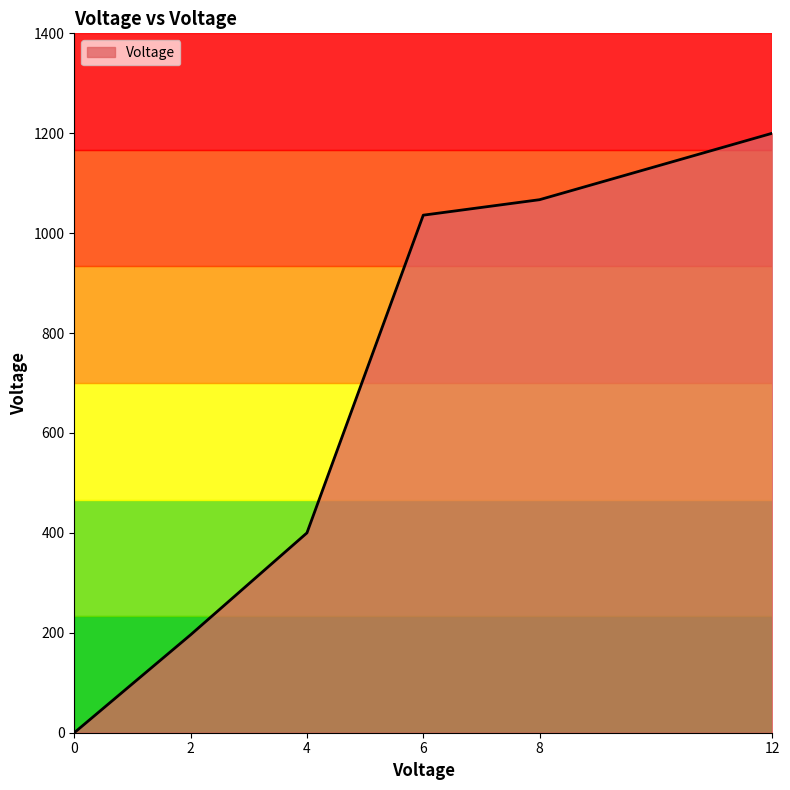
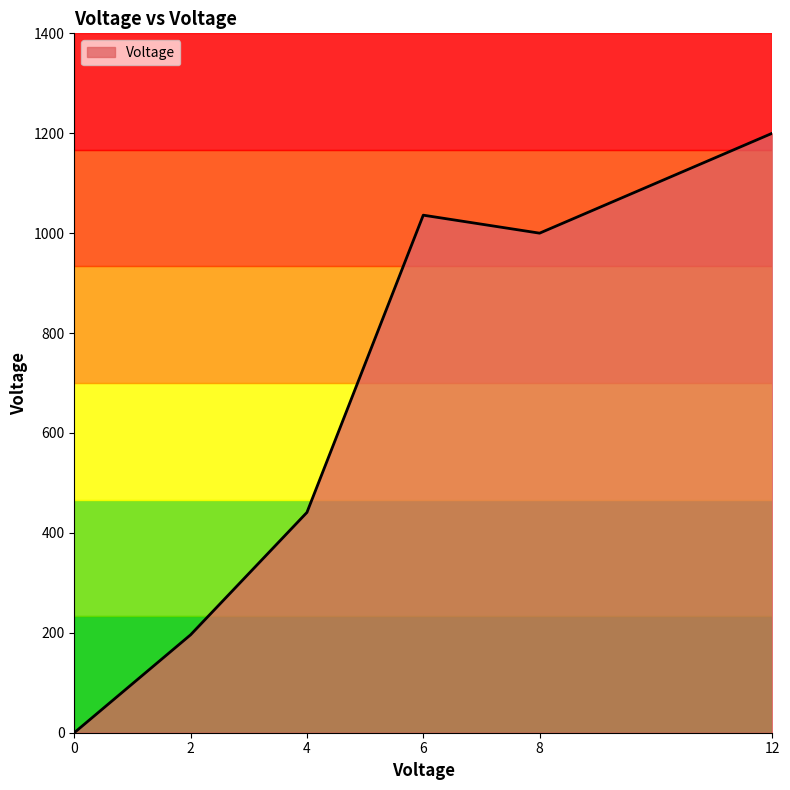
  {
    "0": 0,
    "2": 200,
-   "4": 400,
+   "4": 440,
    "6": 1040,
-   "8": 1070,
+   "8": 1000,
    "12": 1200
  }
